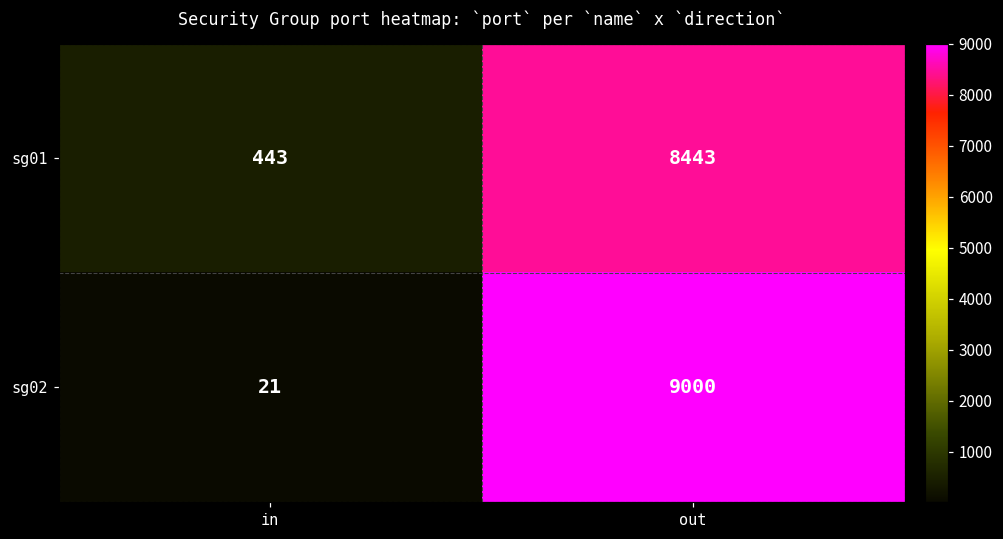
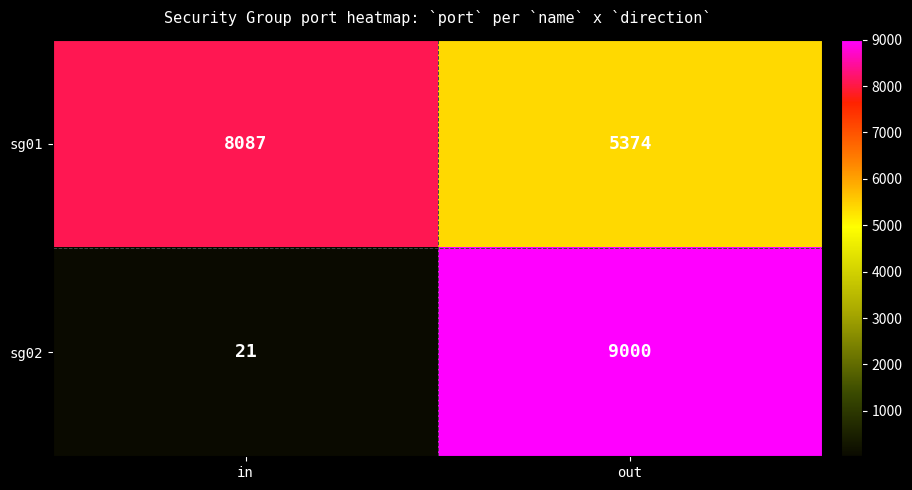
  {
    "sg01": {
-     "in": 443,
-     "out": 8443
+     "in": 8087,
+     "out": 5374
    },
    "sg02": {
      "in": 21,
      "out": 9000
    }
  }
